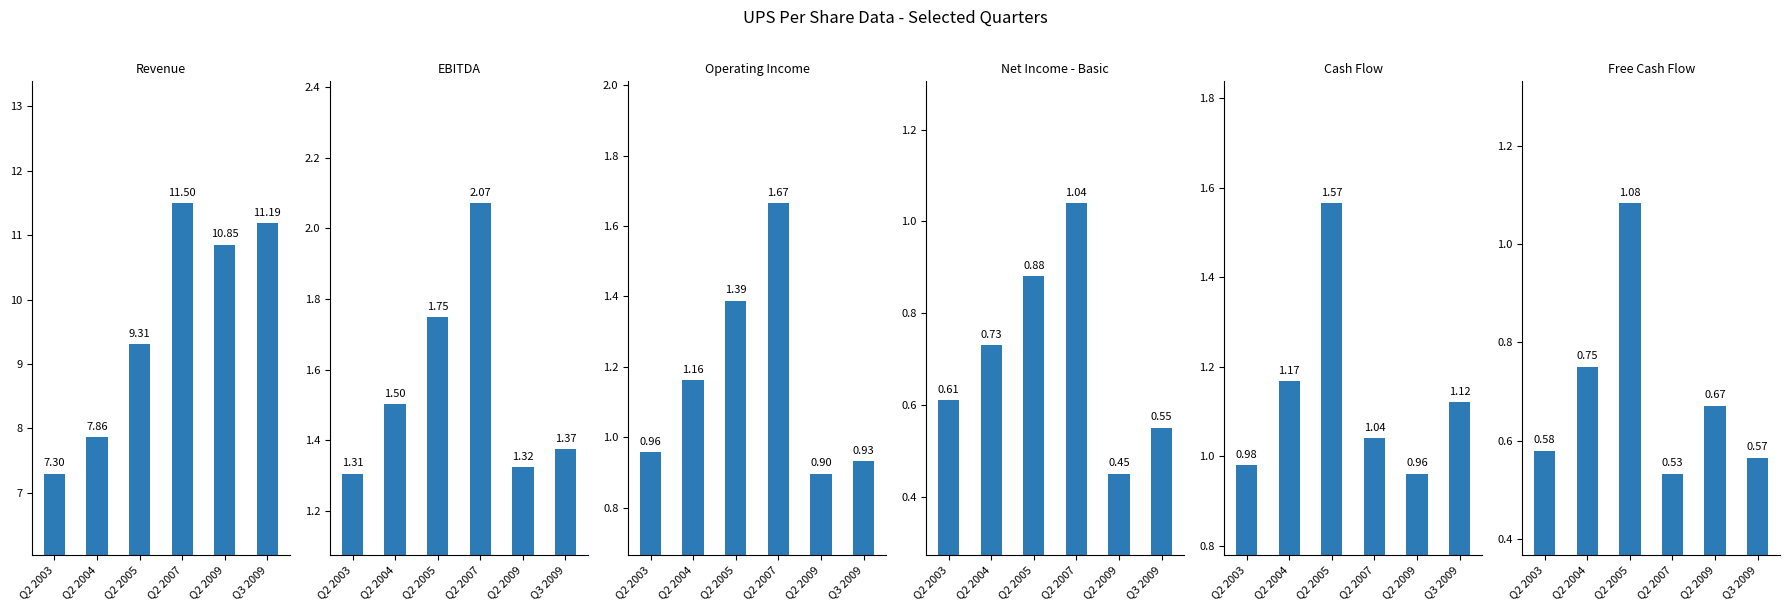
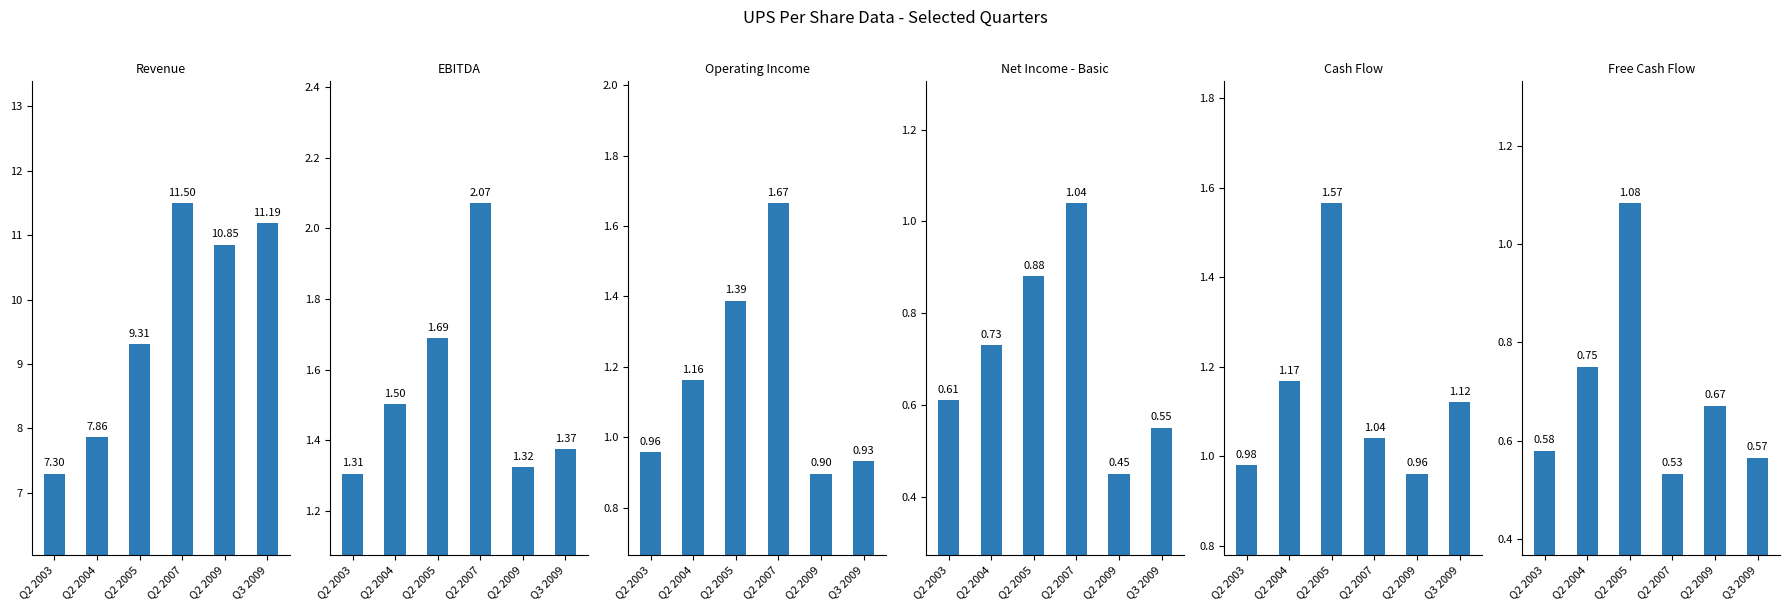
  {
    "Revenue": {
      "Q2 2003": 7.30,
      "Q2 2004": 7.86,
      "Q2 2005": 9.31,
      "Q2 2007": 11.50,
      "Q2 2009": 10.85,
      "Q3 2009": 11.19
    },
    "EBITDA": {
      "Q2 2003": 1.31,
      "Q2 2004": 1.50,
-     "Q2 2005": 1.75,
+     "Q2 2005": 1.69,
      "Q2 2007": 2.07,
      "Q2 2009": 1.32,
      "Q3 2009": 1.37
    },
    "Operating Income": {
      "Q2 2003": 0.96,
      "Q2 2004": 1.16,
      "Q2 2005": 1.39,
      "Q2 2007": 1.67,
      "Q2 2009": 0.90,
      "Q3 2009": 0.93
    },
    "Net Income - Basic": {
      "Q2 2003": 0.61,
      "Q2 2004": 0.73,
      "Q2 2005": 0.88,
      "Q2 2007": 1.04,
      "Q2 2009": 0.45,
      "Q3 2009": 0.55
    },
    "Cash Flow": {
      "Q2 2003": 0.98,
      "Q2 2004": 1.17,
      "Q2 2005": 1.57,
      "Q2 2007": 1.04,
      "Q2 2009": 0.96,
      "Q3 2009": 1.12
    },
    "Free Cash Flow": {
      "Q2 2003": 0.58,
      "Q2 2004": 0.75,
      "Q2 2005": 1.08,
      "Q2 2007": 0.53,
      "Q2 2009": 0.67,
      "Q3 2009": 0.57
    }
  }
